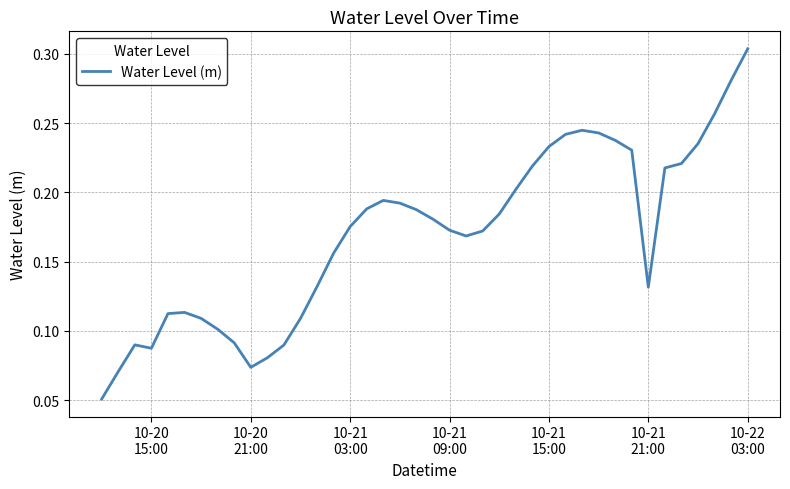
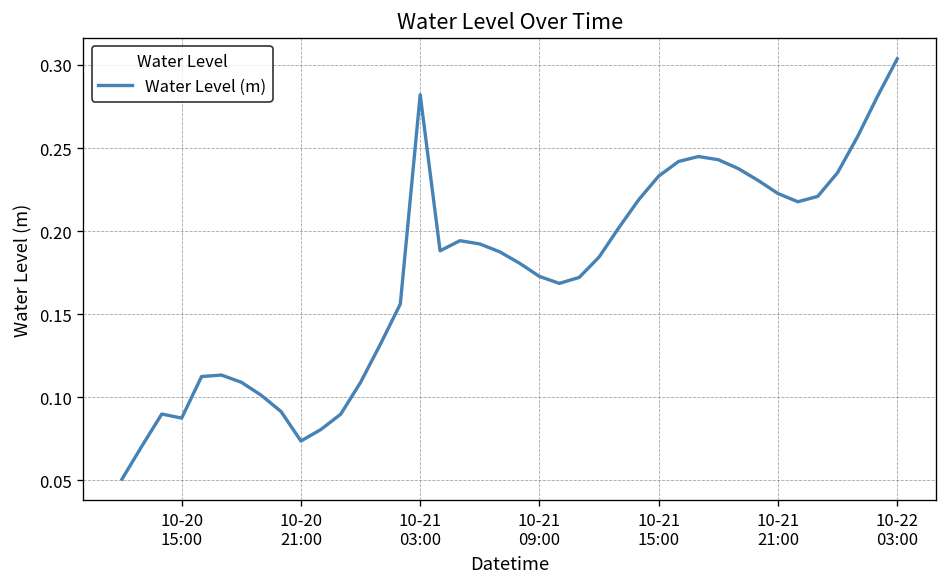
  {
    "10-20 15:00": 0.087,
    "10-20 21:00": 0.074,
-   "10-21 03:00": 0.175,
+   "10-21 03:00": 0.282,
    "10-21 09:00": 0.173,
    "10-21 15:00": 0.233,
-   "10-21 21:00": 0.132,
+   "10-21 21:00": 0.223,
    "10-22 03:00": 0.304
  }
